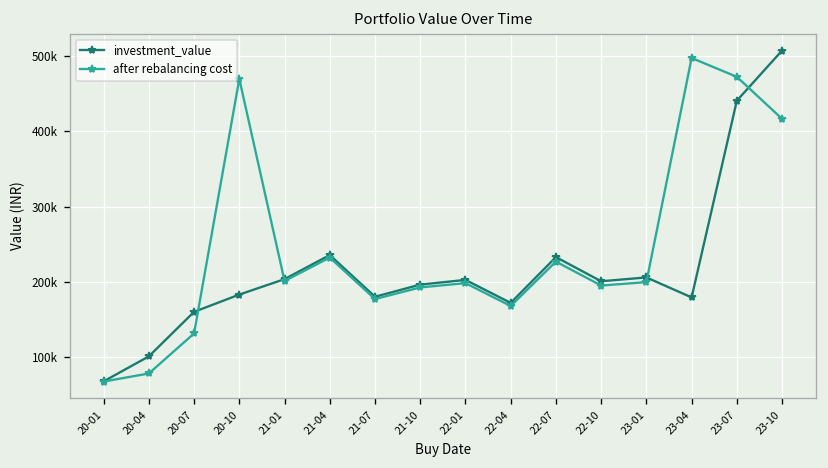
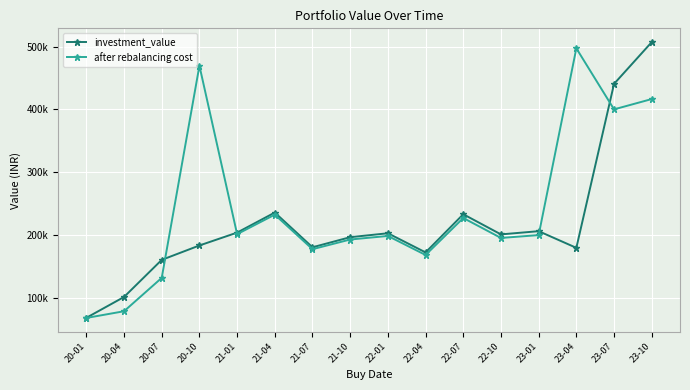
  {
    "investment_value": {
      "20-04": 100000,
      "20-07": 160000,
      "20-10": 180000,
      "22-01": 200000,
      "22-04": 170000,
      "22-07": 230000,
      "22-10": 200000,
      "23-01": 210000,
      "23-04": 180000,
      "23-07": 440000,
      "23-10": 510000
    },
    "after rebalancing cost": {
      "20-04": 80000,
      "20-07": 130000,
      "20-10": 470000,
      "22-01": 200000,
      "22-04": 170000,
      "22-07": 230000,
      "22-10": 200000,
      "23-01": 200000,
      "23-04": 500000,
-     "23-07": 470000,
+     "23-07": 400000,
      "23-10": 420000
    }
  }
